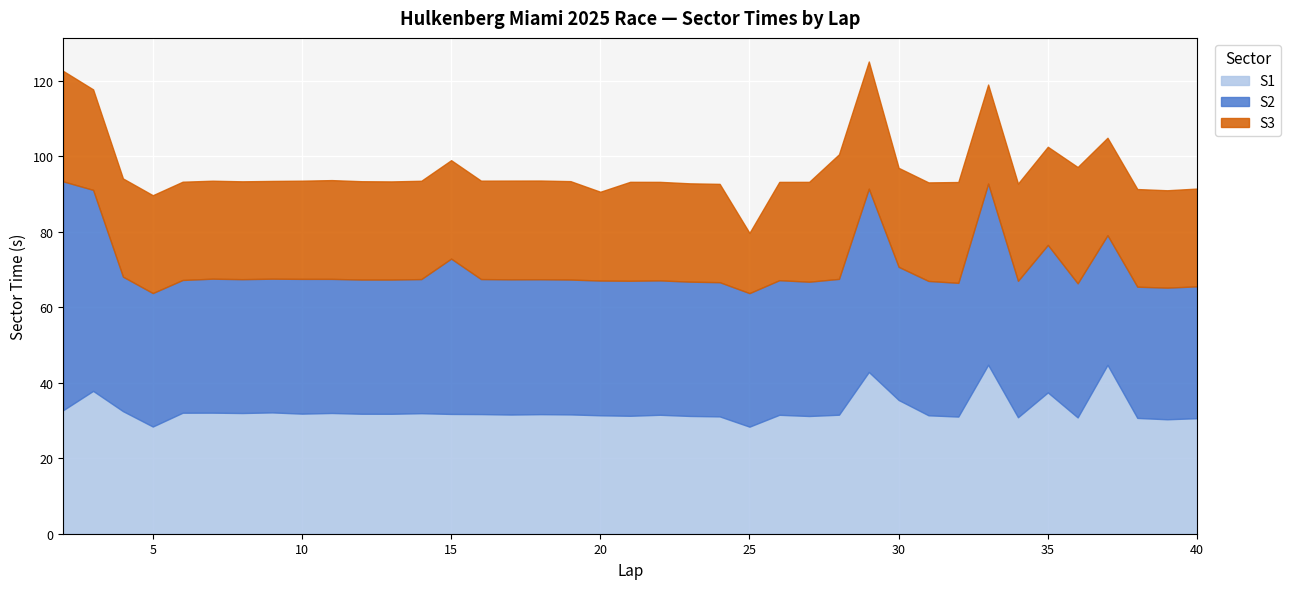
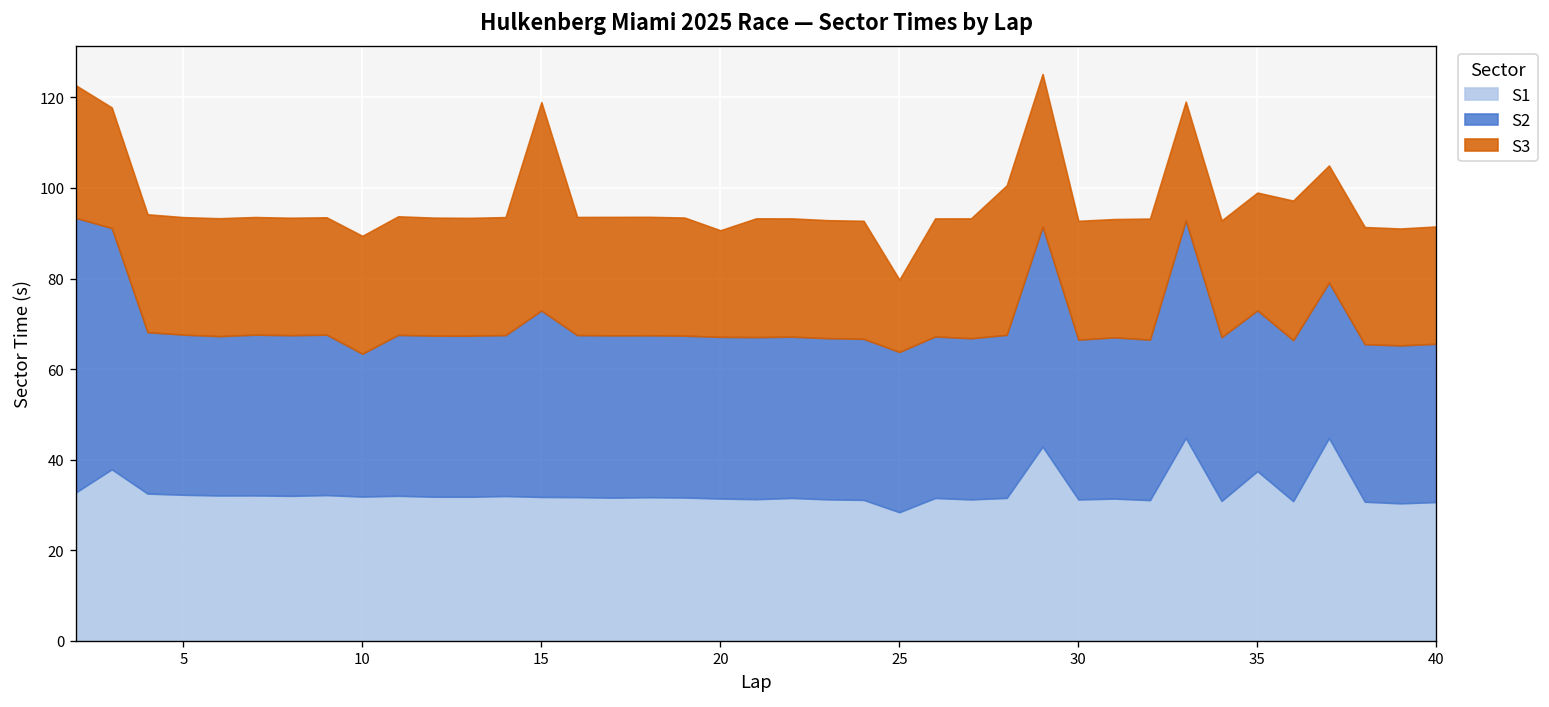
  {
    "S1": {
-     "5": 28,
+     "5": 32,
      "10": 32,
      "15": 32,
      "20": 31,
      "25": 28,
-     "30": 35,
+     "30": 31,
      "35": 37,
      "40": 31
    },
    "S2": {
      "5": 35,
-     "10": 36,
+     "10": 32,
      "15": 41,
      "20": 36,
      "25": 35,
      "30": 35,
-     "35": 39,
+     "35": 36,
      "40": 35
    },
    "S3": {
      "5": 26,
      "10": 26,
-     "15": 26,
+     "15": 46,
      "20": 24,
      "25": 16,
      "30": 26,
      "35": 26,
      "40": 26
    }
  }
